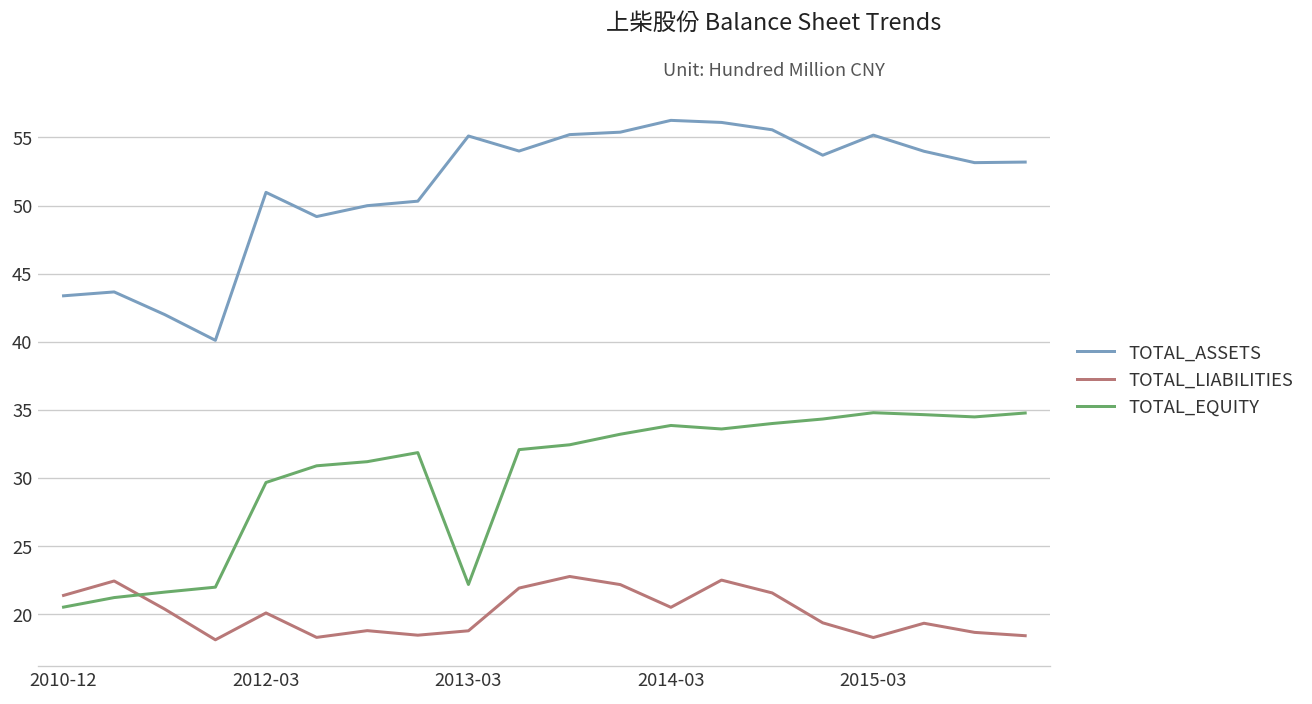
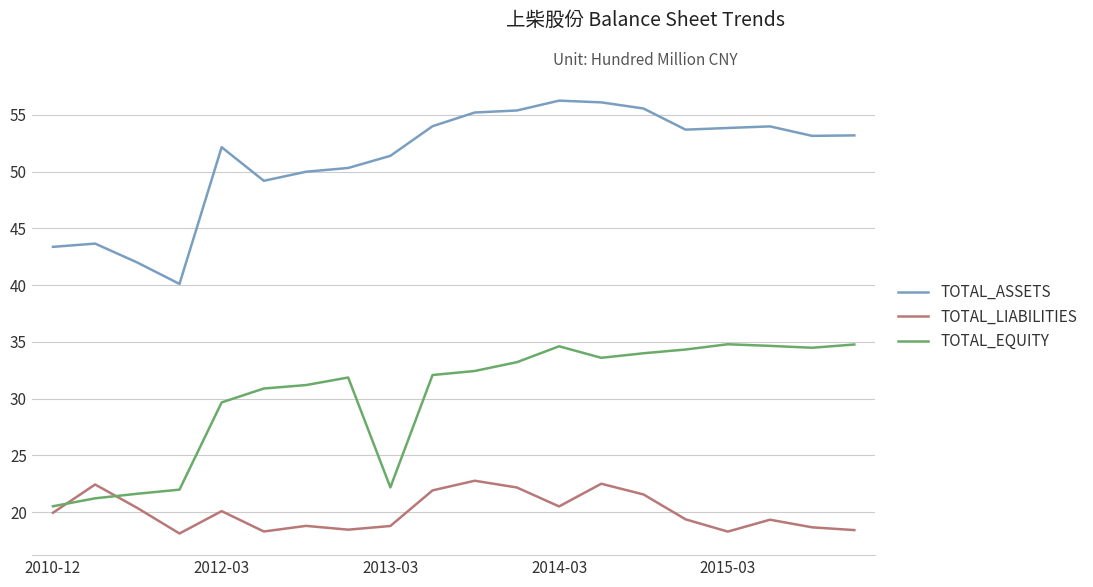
  {
    "TOTAL_ASSETS": {
      "2010-12": 43.4,
-     "2012-03": 51.0,
-     "2013-03": 55.1,
+     "2012-03": 52.2,
+     "2013-03": 51.4,
      "2014-03": 56.3,
-     "2015-03": 55.2
+     "2015-03": 53.8
    },
    "TOTAL_LIABILITIES": {
-     "2010-12": 21.4,
+     "2010-12": 19.9,
      "2012-03": 20.1,
      "2013-03": 18.8,
      "2014-03": 20.5,
      "2015-03": 18.3
    },
    "TOTAL_EQUITY": {
      "2010-12": 20.5,
      "2012-03": 29.7,
      "2013-03": 22.2,
-     "2014-03": 33.9,
+     "2014-03": 34.6,
      "2015-03": 34.8
    }
  }
